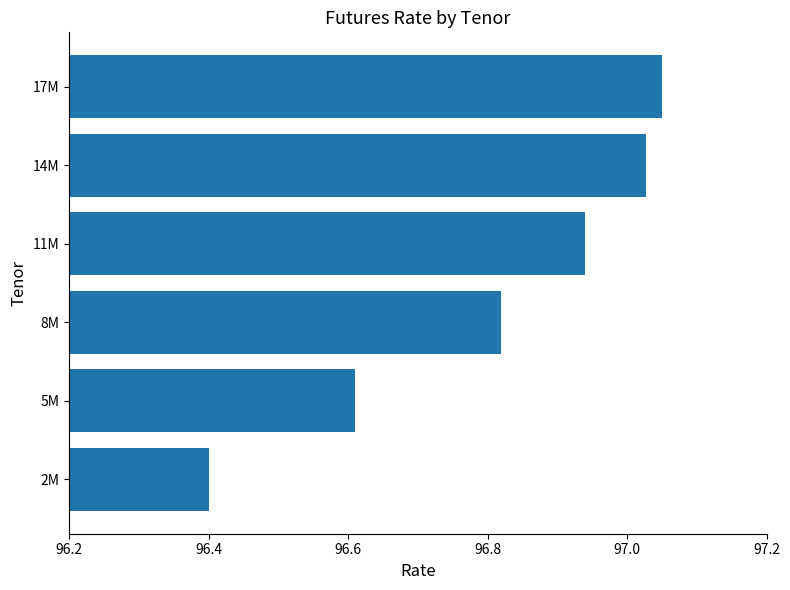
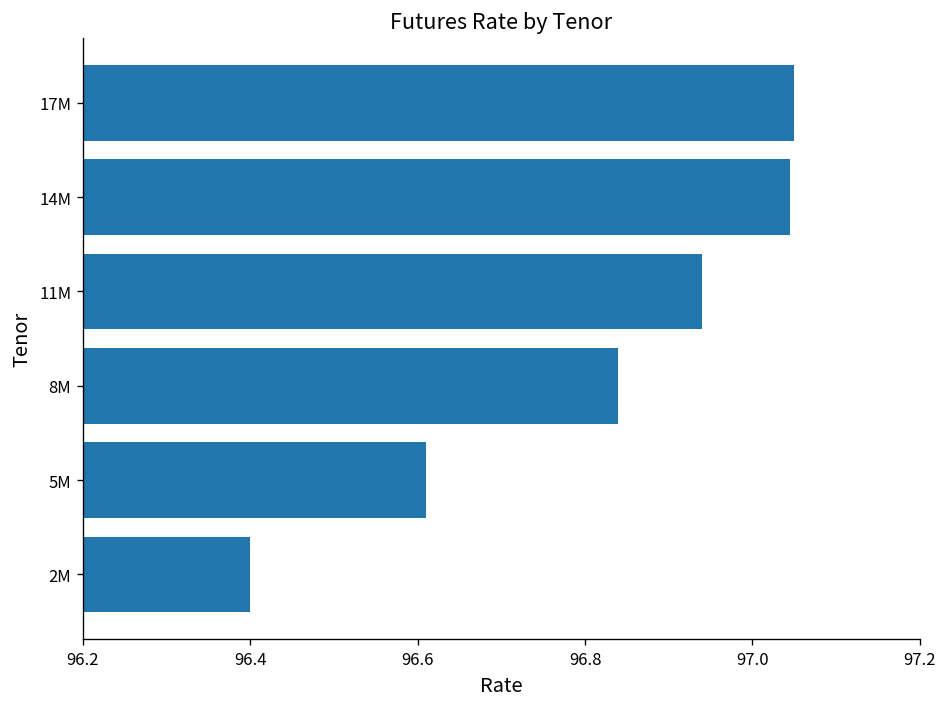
  {
    "17M": 97.05,
-   "14M": 97.03,
+   "14M": 97.05,
    "11M": 96.94,
-   "8M": 96.82,
+   "8M": 96.84,
    "5M": 96.61,
    "2M": 96.40
  }
